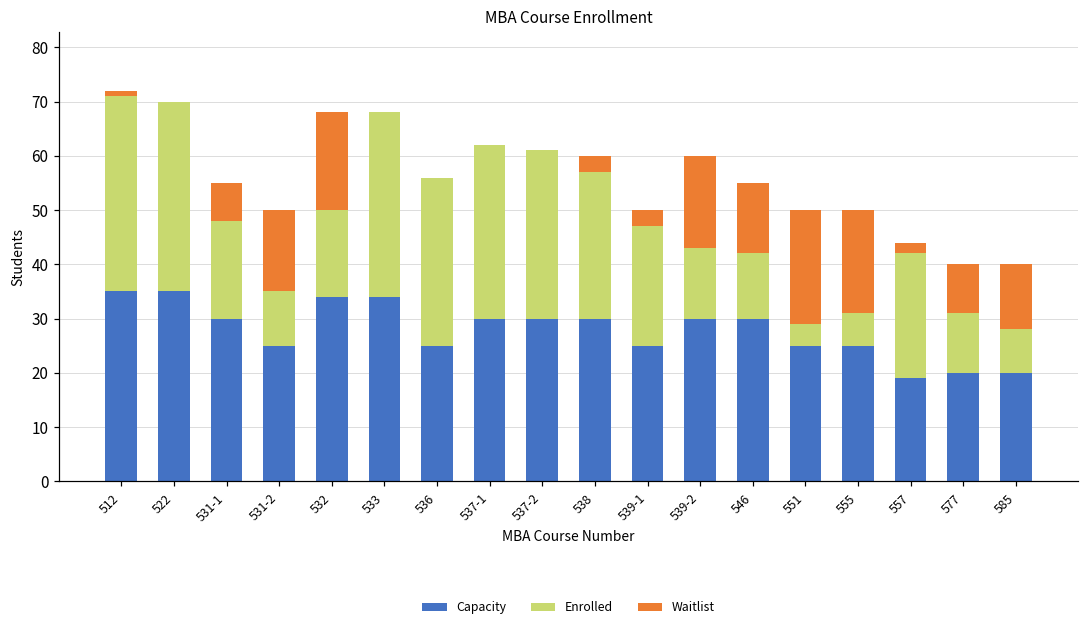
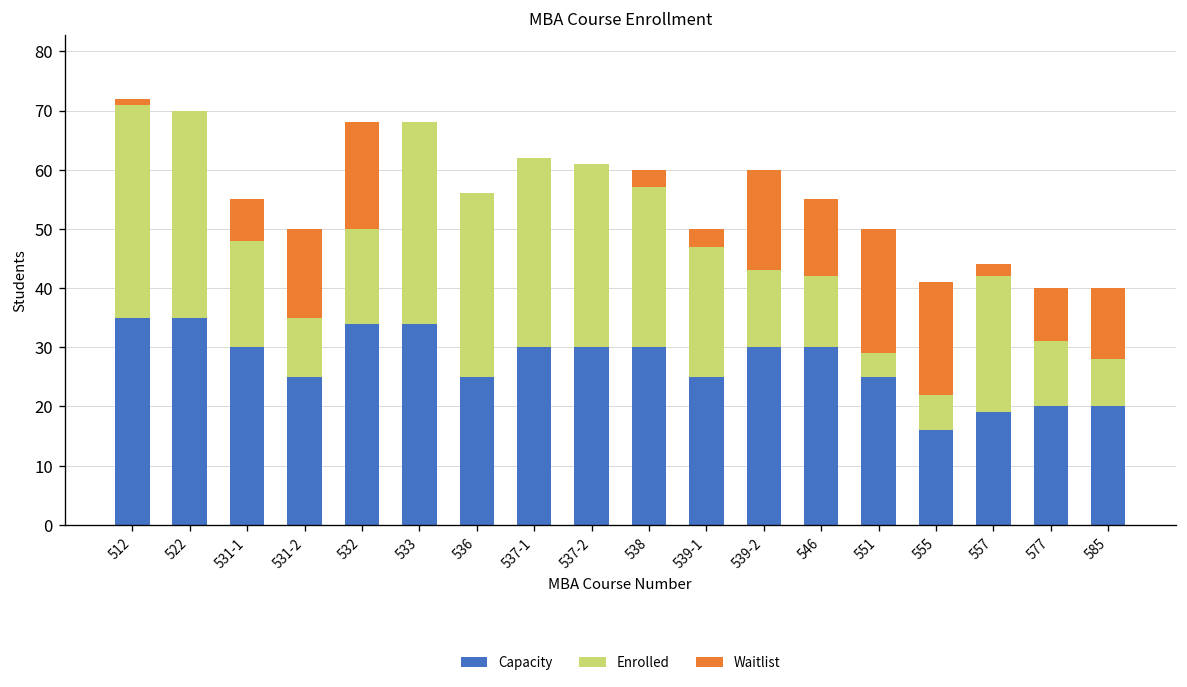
  {
    "Capacity": {
      "512": 35,
      "522": 35,
      "531-1": 30,
      "531-2": 25,
      "532": 34,
      "533": 34,
      "536": 25,
      "537-1": 30,
      "537-2": 30,
      "538": 30,
      "539-1": 25,
      "539-2": 30,
      "546": 30,
      "551": 25,
-     "555": 25,
+     "555": 16,
      "557": 19,
      "577": 20,
      "585": 20
    },
    "Enrolled": {
      "512": 36,
      "522": 35,
      "531-1": 18,
      "531-2": 10,
      "532": 16,
      "533": 34,
      "536": 31,
      "537-1": 32,
      "537-2": 31,
      "538": 27,
      "539-1": 22,
      "539-2": 13,
      "546": 12,
      "551": 4,
      "555": 6,
      "557": 23,
      "577": 11,
      "585": 8
    },
    "Waitlist": {
      "512": 1,
      "522": 0,
      "531-1": 7,
      "531-2": 15,
      "532": 18,
      "533": 0,
      "536": 0,
      "537-1": 0,
      "537-2": 0,
      "538": 3,
      "539-1": 3,
      "539-2": 17,
      "546": 13,
      "551": 21,
      "555": 19,
      "557": 2,
      "577": 9,
      "585": 12
    }
  }
